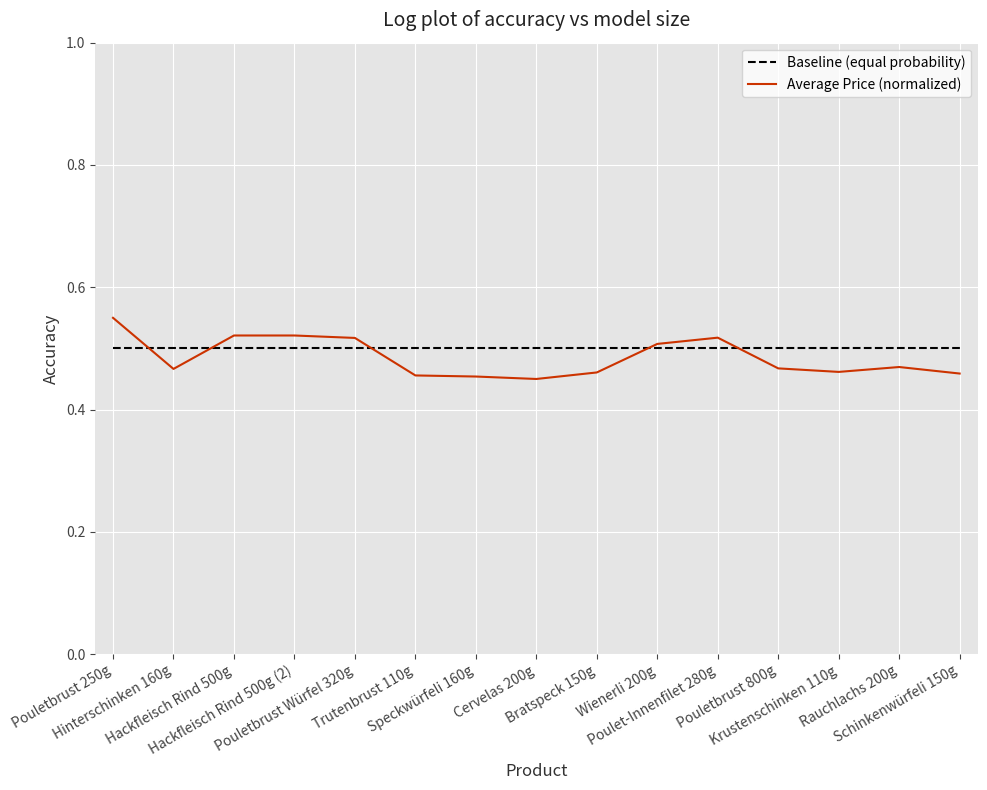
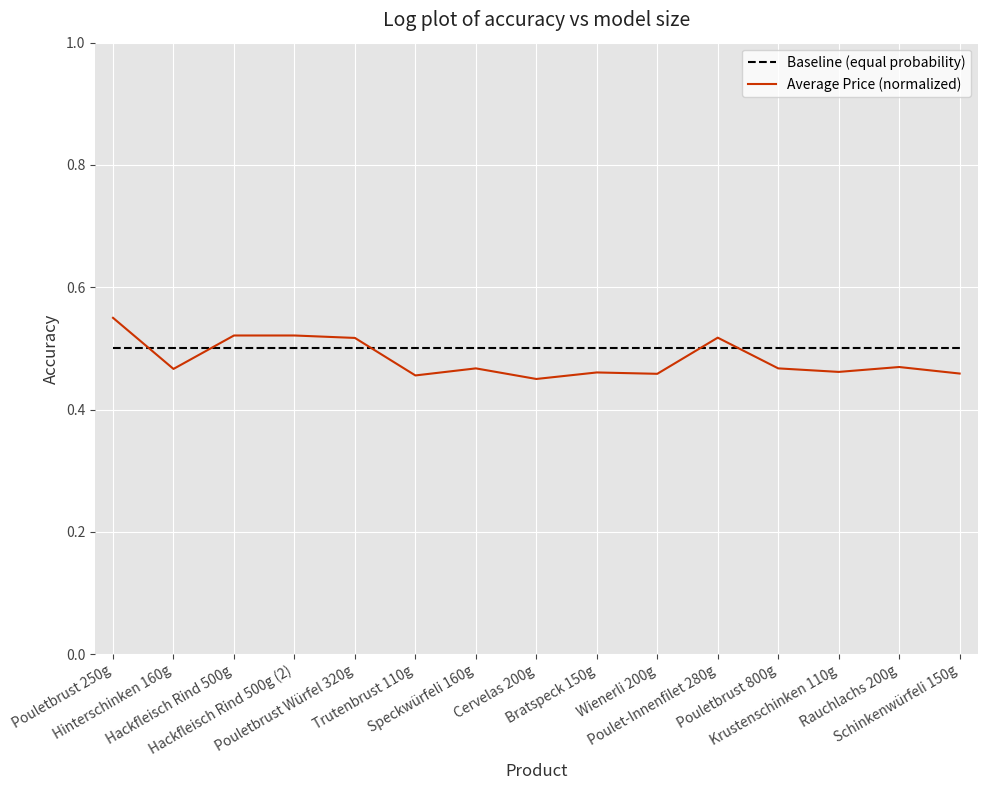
  {
    "Baseline (equal probability)": {
      "Pouletbrust 250g": 0.50,
      "Hinterschinken 160g": 0.50,
      "Hackfleisch Rind 500g": 0.50,
      "Hackfleisch Rind 500g (2)": 0.50,
      "Pouletbrust Würfel 320g": 0.50,
      "Trutenbrust 110g": 0.50,
      "Speckwürfeli 160g": 0.50,
      "Cervelas 200g": 0.50,
      "Bratspeck 150g": 0.50,
      "Wienerli 200g": 0.50,
      "Poulet-Innenfilet 280g": 0.50,
      "Pouletbrust 800g": 0.50,
      "Krustenschinken 110g": 0.50,
      "Rauchlachs 200g": 0.50,
      "Schinkenwürfeli 150g": 0.50
    },
    "Average Price (normalized)": {
      "Pouletbrust 250g": 0.55,
      "Hinterschinken 160g": 0.47,
      "Hackfleisch Rind 500g": 0.52,
      "Hackfleisch Rind 500g (2)": 0.52,
      "Pouletbrust Würfel 320g": 0.52,
      "Trutenbrust 110g": 0.46,
-     "Speckwürfeli 160g": 0.45,
+     "Speckwürfeli 160g": 0.47,
      "Cervelas 200g": 0.45,
      "Bratspeck 150g": 0.46,
-     "Wienerli 200g": 0.51,
+     "Wienerli 200g": 0.46,
      "Poulet-Innenfilet 280g": 0.52,
      "Pouletbrust 800g": 0.47,
      "Krustenschinken 110g": 0.46,
      "Rauchlachs 200g": 0.47,
      "Schinkenwürfeli 150g": 0.46
    }
  }
